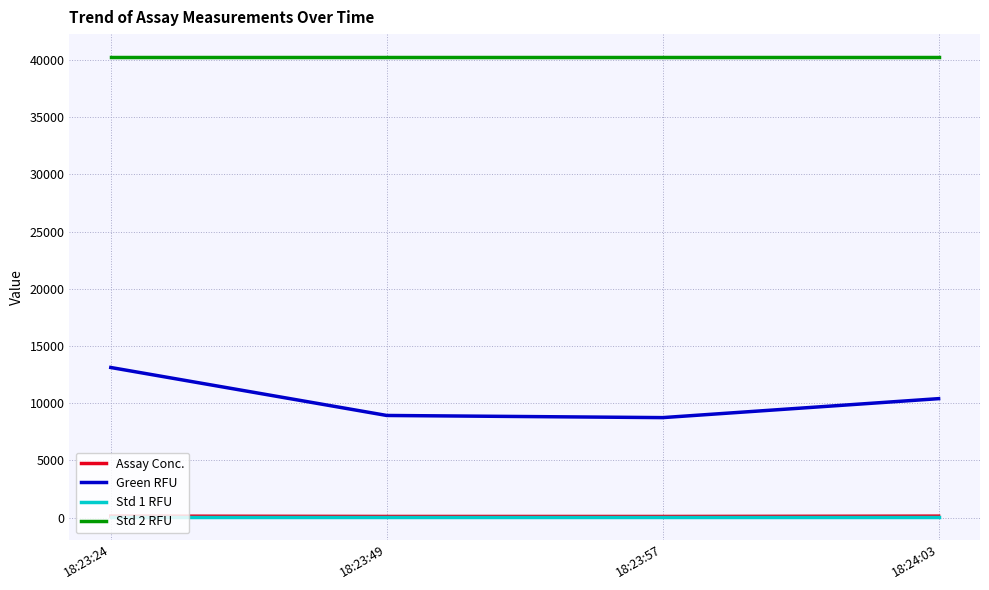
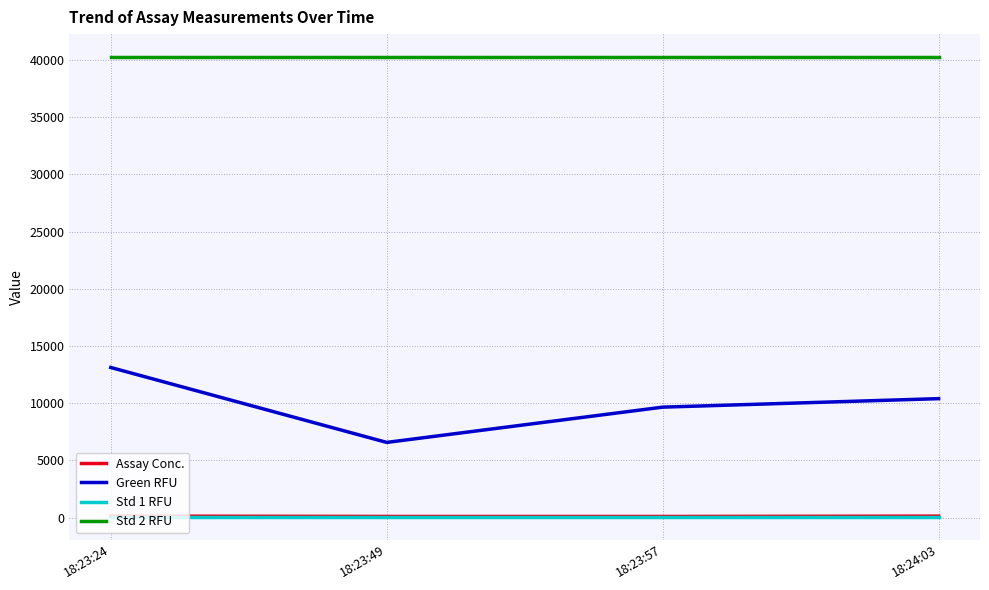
  {
    "Std 1 RFU": {
      "18:23:49": 100,
      "18:23:57": 100,
      "18:24:03": 100
    },
    "Green RFU": {
      "18:23:24": 13100,
-     "18:23:49": 8900,
-     "18:23:57": 8700,
+     "18:23:49": 6600,
+     "18:23:57": 9700,
      "18:24:03": 10400
    },
    "Std 2 RFU": {
      "18:23:24": 40200,
      "18:23:49": 40200,
      "18:23:57": 40200,
      "18:24:03": 40200
    }
  }
